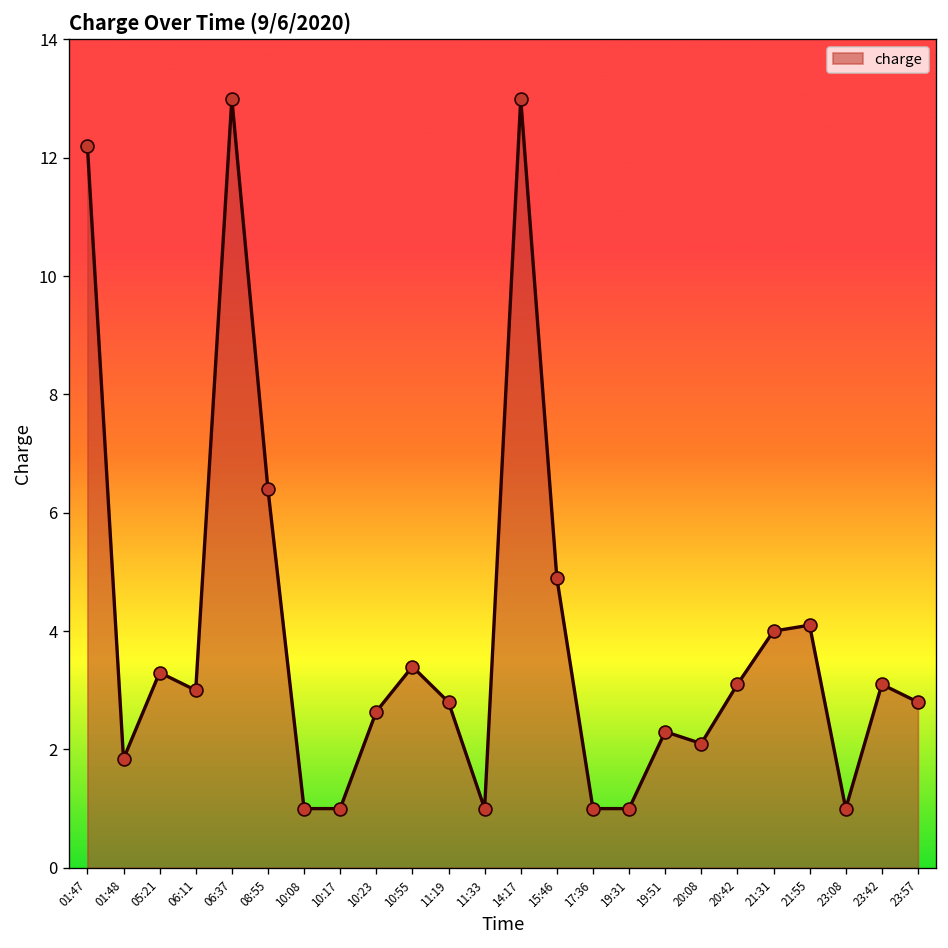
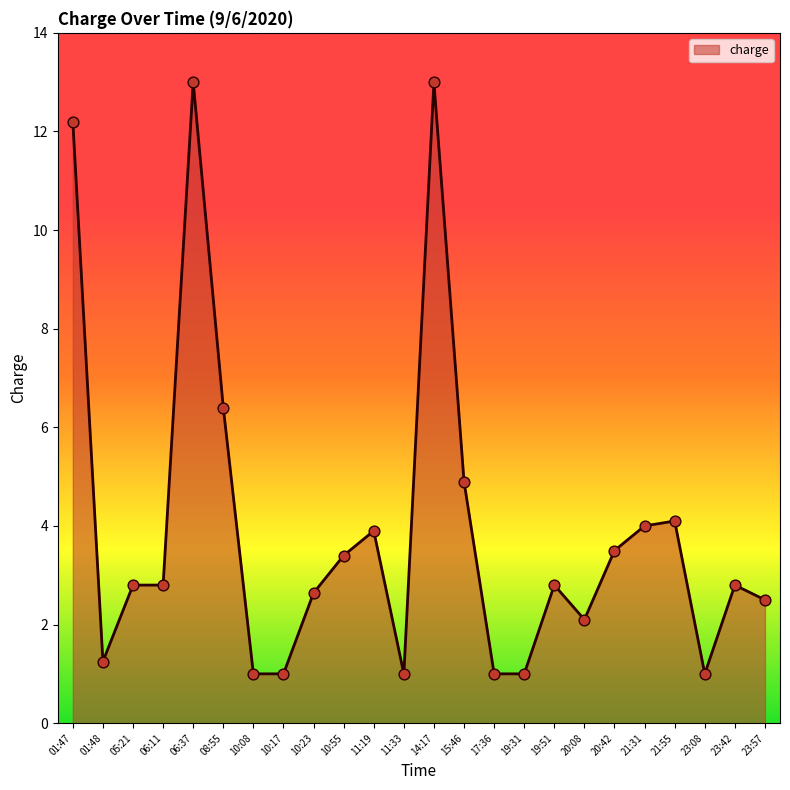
  {
    "01:47": 12.2,
-   "01:48": 1.8,
-   "05:21": 3.3,
-   "06:11": 3.0,
+   "01:48": 1.3,
+   "05:21": 2.8,
+   "06:11": 2.8,
    "06:37": 13.0,
    "08:55": 6.4,
    "10:08": 1.0,
    "10:17": 1.0,
    "10:23": 2.6,
    "10:55": 3.4,
-   "11:19": 2.8,
+   "11:19": 3.9,
    "11:33": 1.0,
    "14:17": 13.0,
    "15:46": 4.9,
    "17:36": 1.0,
    "19:31": 1.0,
-   "19:51": 2.3,
+   "19:51": 2.8,
    "20:08": 2.1,
-   "20:42": 3.1,
+   "20:42": 3.5,
    "21:31": 4.0,
    "21:55": 4.1,
    "23:08": 1.0,
-   "23:42": 3.1,
-   "23:57": 2.8
+   "23:42": 2.8,
+   "23:57": 2.5
  }
